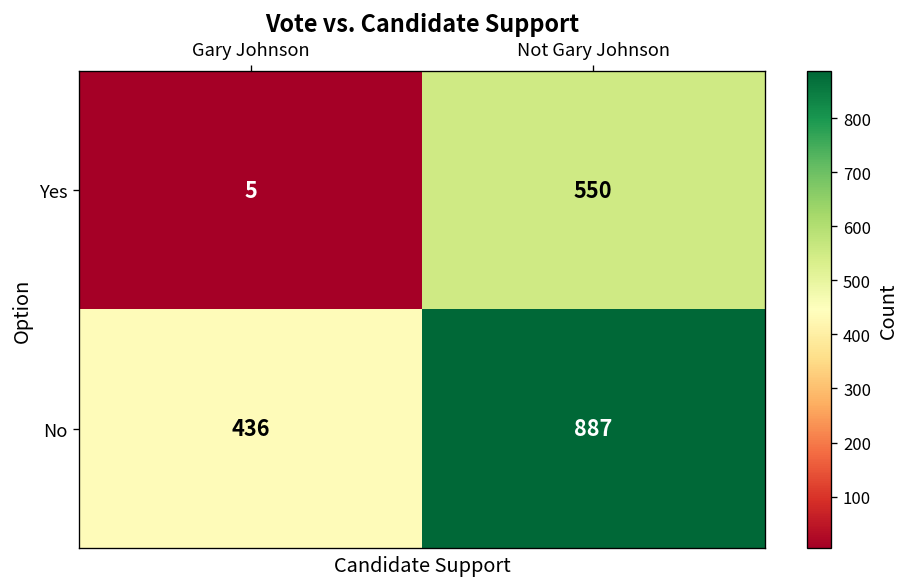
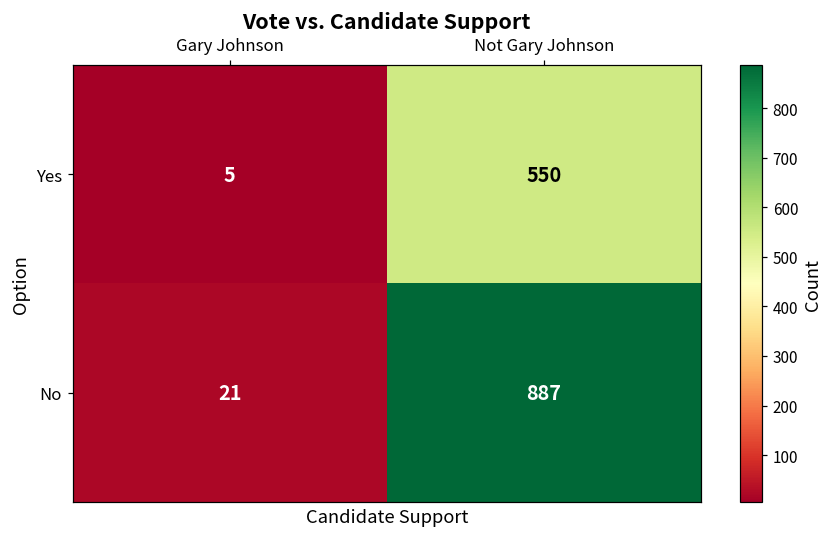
  {
    "Yes": {
      "Gary Johnson": 5,
      "Not Gary Johnson": 550
    },
    "No": {
-     "Gary Johnson": 436,
+     "Gary Johnson": 21,
      "Not Gary Johnson": 887
    }
  }
